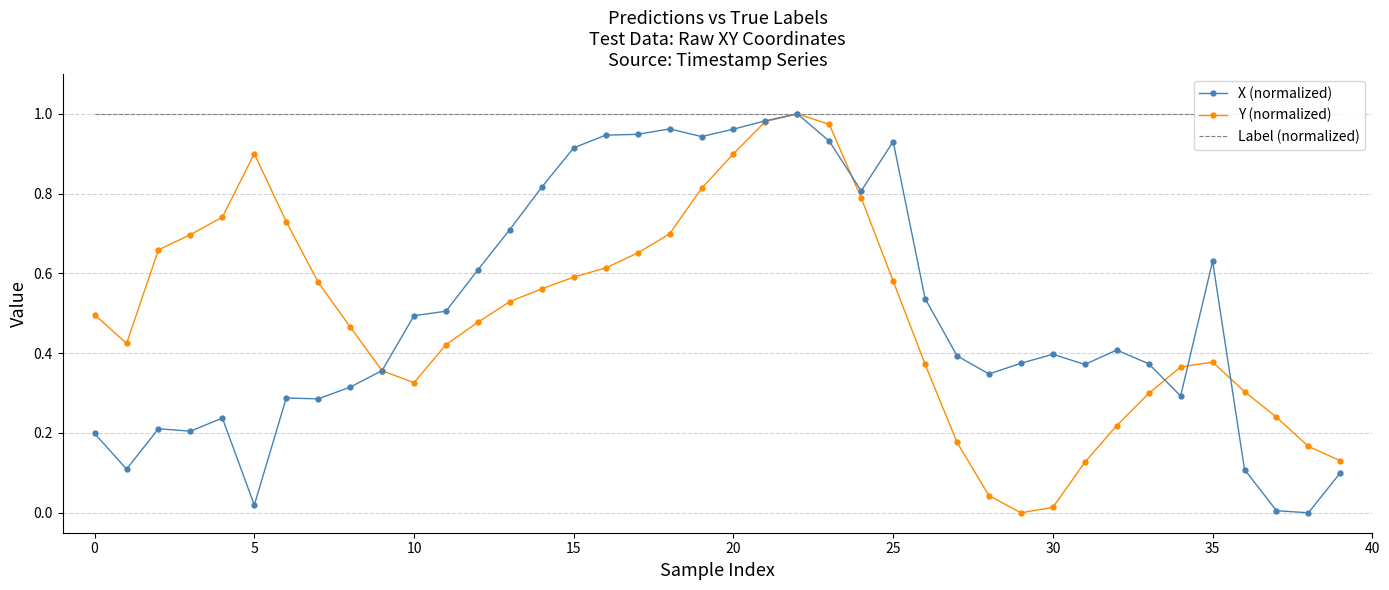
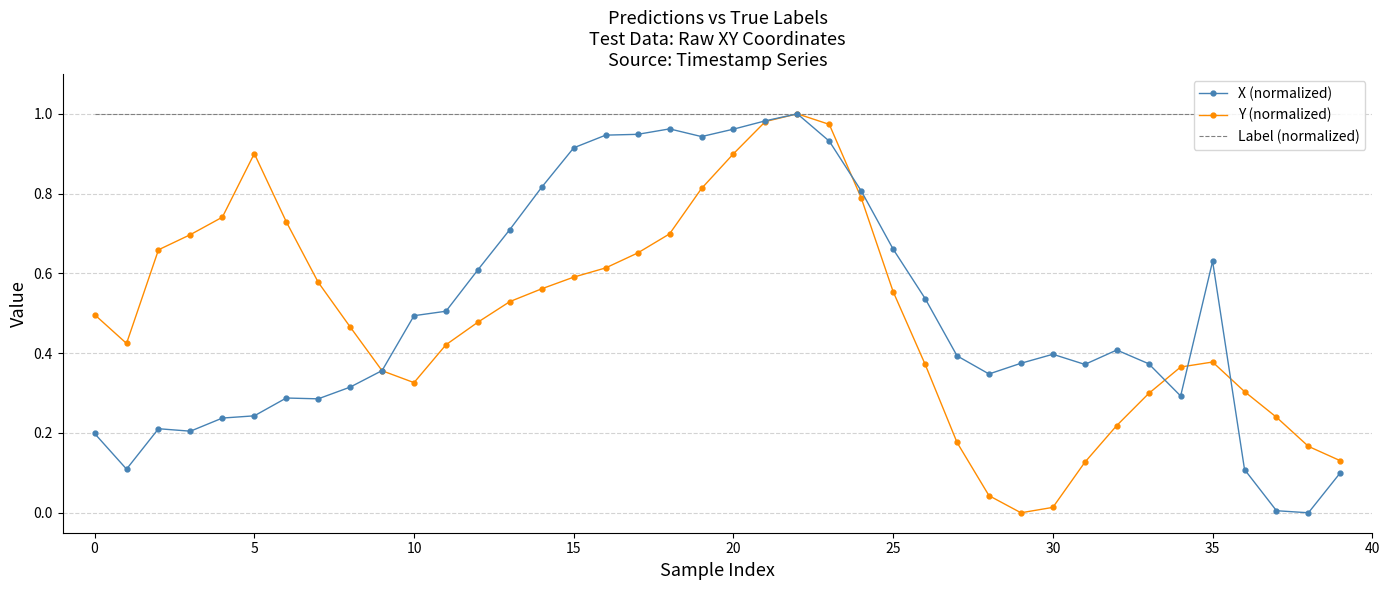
  {
    "X (normalized)": {
      "0": 0.20,
-     "5": 0.02,
+     "5": 0.24,
      "10": 0.49,
      "15": 0.91,
      "20": 0.96,
-     "25": 0.93,
+     "25": 0.66,
      "30": 0.40,
      "35": 0.63
    },
    "Y (normalized)": {
      "0": 0.50,
      "5": 0.90,
      "10": 0.33,
      "15": 0.59,
      "20": 0.90,
-     "25": 0.58,
+     "25": 0.55,
      "30": 0.01,
      "35": 0.38
    },
    "Label (normalized)": {
      "0": 1.00,
      "5": 1.00,
      "10": 1.00,
      "15": 1.00,
      "20": 1.00,
      "25": 1.00,
      "30": 1.00
    }
  }
